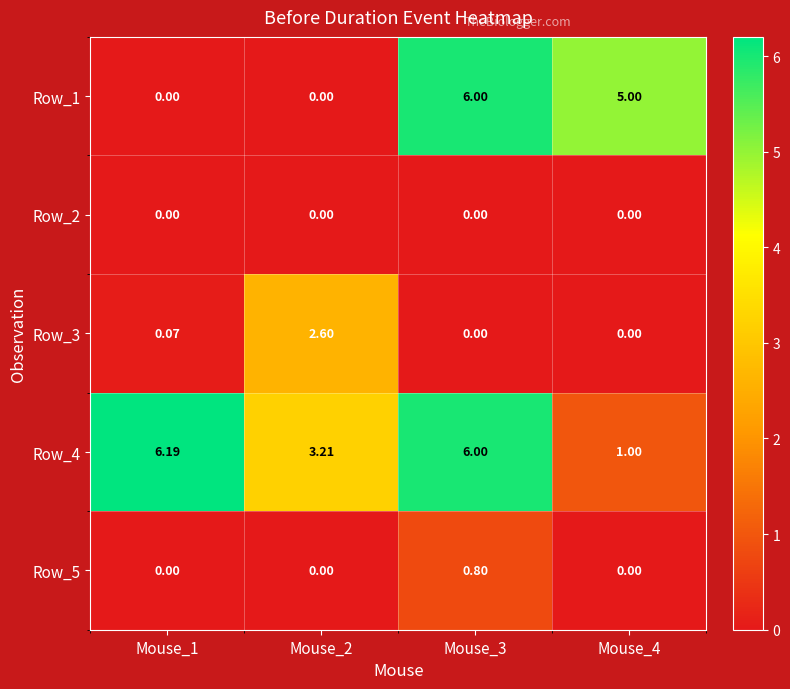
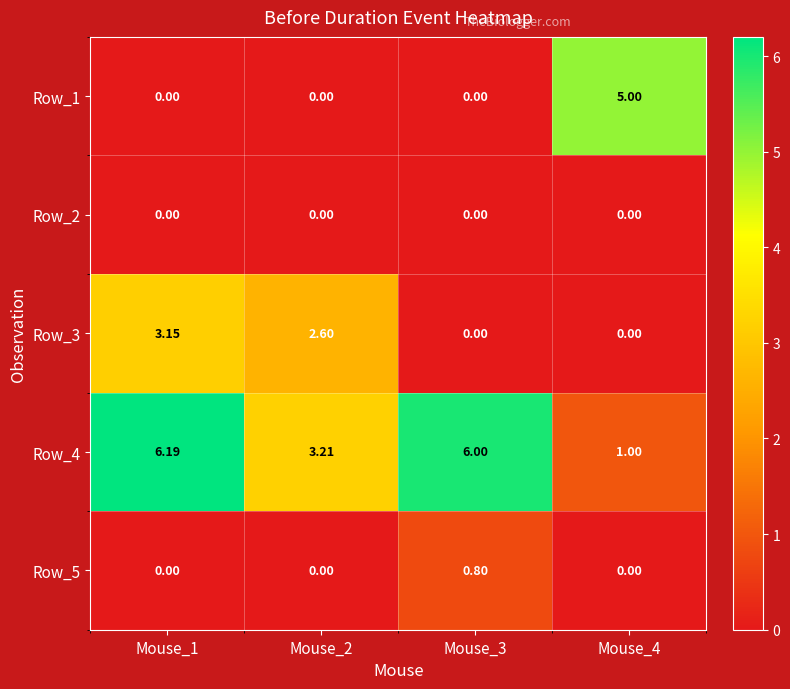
  {
    "Row_1": {
      "Mouse_1": 0.00,
      "Mouse_2": 0.00,
-     "Mouse_3": 6.00,
+     "Mouse_3": 0.00,
      "Mouse_4": 5.00
    },
    "Row_2": {
      "Mouse_1": 0.00,
      "Mouse_2": 0.00,
      "Mouse_3": 0.00,
      "Mouse_4": 0.00
    },
    "Row_3": {
-     "Mouse_1": 0.07,
+     "Mouse_1": 3.15,
      "Mouse_2": 2.60,
      "Mouse_3": 0.00,
      "Mouse_4": 0.00
    },
    "Row_4": {
      "Mouse_1": 6.19,
      "Mouse_2": 3.21,
      "Mouse_3": 6.00,
      "Mouse_4": 1.00
    },
    "Row_5": {
      "Mouse_1": 0.00,
      "Mouse_2": 0.00,
      "Mouse_3": 0.80,
      "Mouse_4": 0.00
    }
  }
